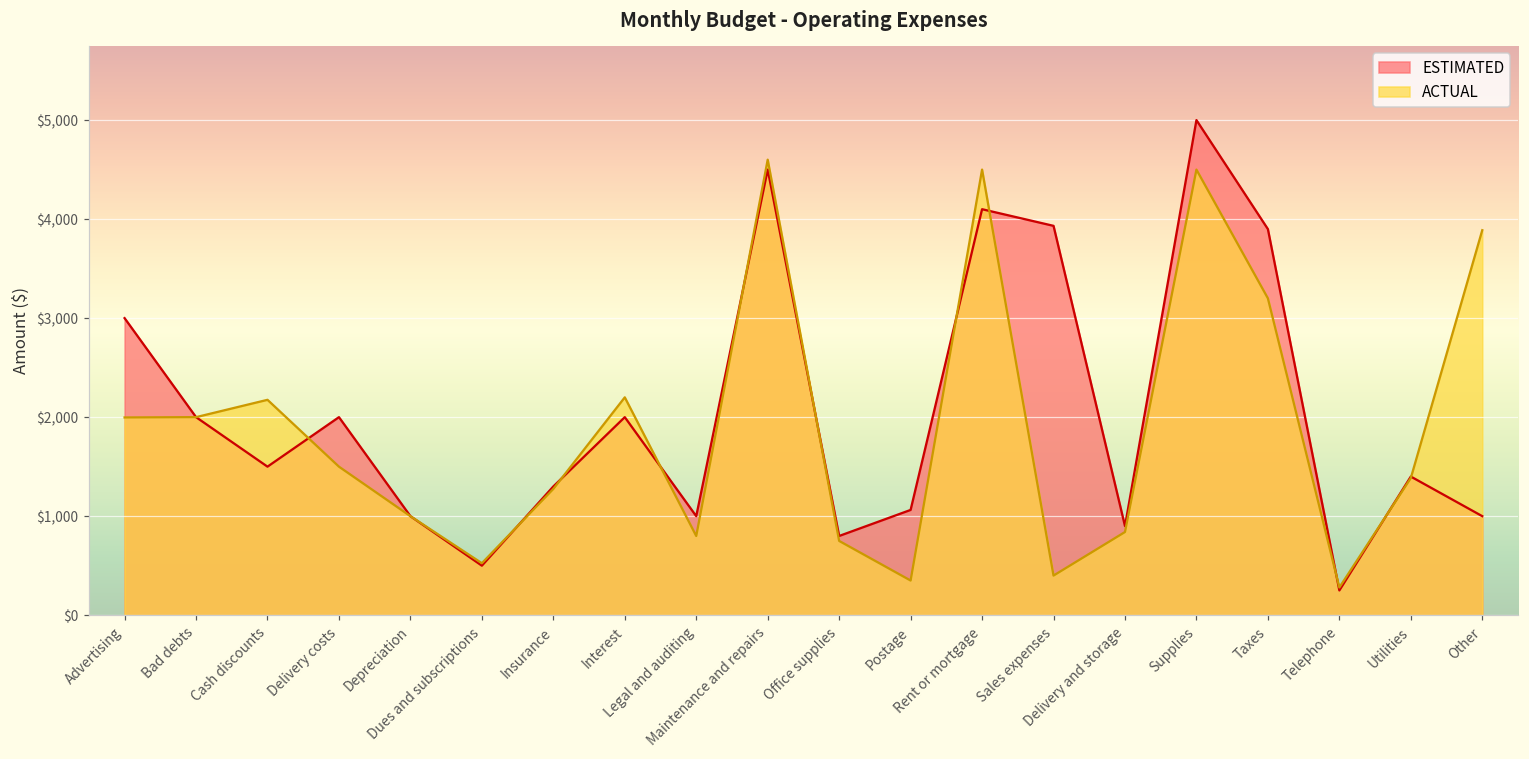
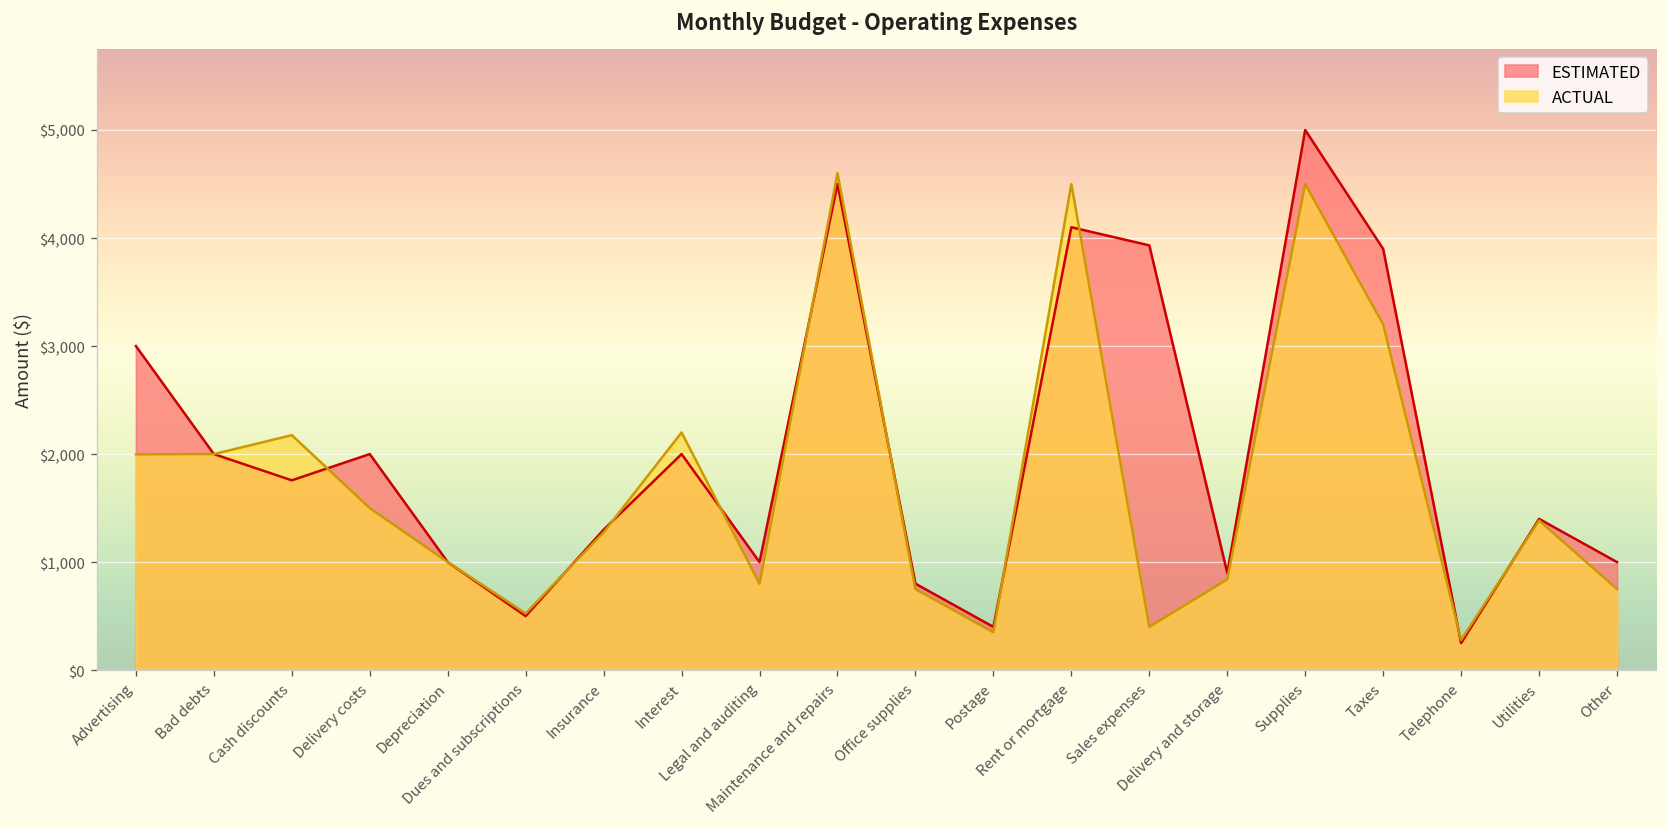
  {
    "ESTIMATED": {
      "Advertising": "$3,000",
-     "Cash discounts": "$1,500",
+     "Cash discounts": "$1,800",
      "Delivery costs": "$2,000",
      "Interest": "$2,000",
      "Legal and auditing": "$1,000",
      "Maintenance and repairs": "$4,500",
      "Office supplies": "$800",
-     "Postage": "$1,100",
+     "Postage": "$400",
      "Rent or mortgage": "$4,100",
      "Sales expenses": "$3,900",
      "Delivery and storage": "$900",
      "Supplies": "$5,000",
      "Taxes": "$3,900",
      "Telephone": "$300",
      "Other": "$1,000"
    },
    "ACTUAL": {
      "Advertising": "$2,000",
      "Cash discounts": "$2,200",
      "Delivery costs": "$1,500",
      "Interest": "$2,200",
      "Legal and auditing": "$800",
      "Maintenance and repairs": "$4,600",
      "Office supplies": "$800",
      "Postage": "$400",
      "Rent or mortgage": "$4,500",
      "Sales expenses": "$400",
      "Delivery and storage": "$800",
      "Supplies": "$4,500",
      "Taxes": "$3,200",
      "Telephone": "$300",
-     "Other": "$3,900"
+     "Other": "$800"
    }
  }
